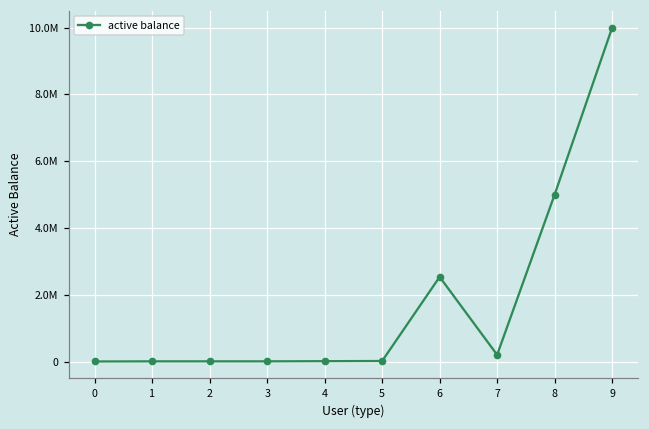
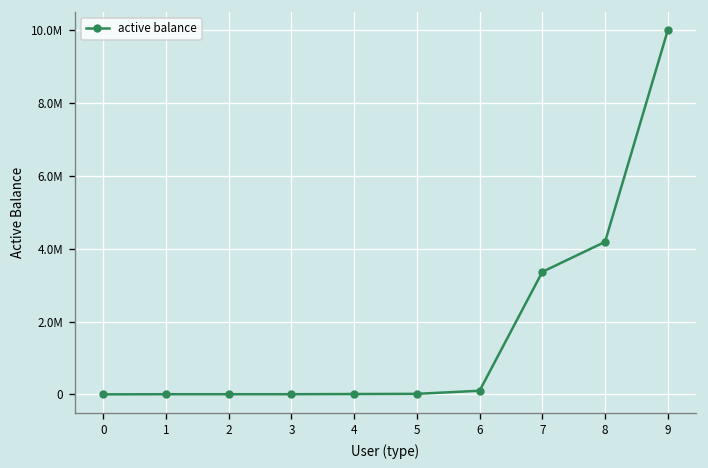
  {
    "0": 0,
    "1": 0,
    "2": 0,
    "3": 0,
    "4": 0,
    "5": 0,
-   "6": 2500000,
-   "7": 200000,
-   "8": 5000000,
+   "6": 100000,
+   "7": 3400000,
+   "8": 4200000,
    "9": 10000000
  }
